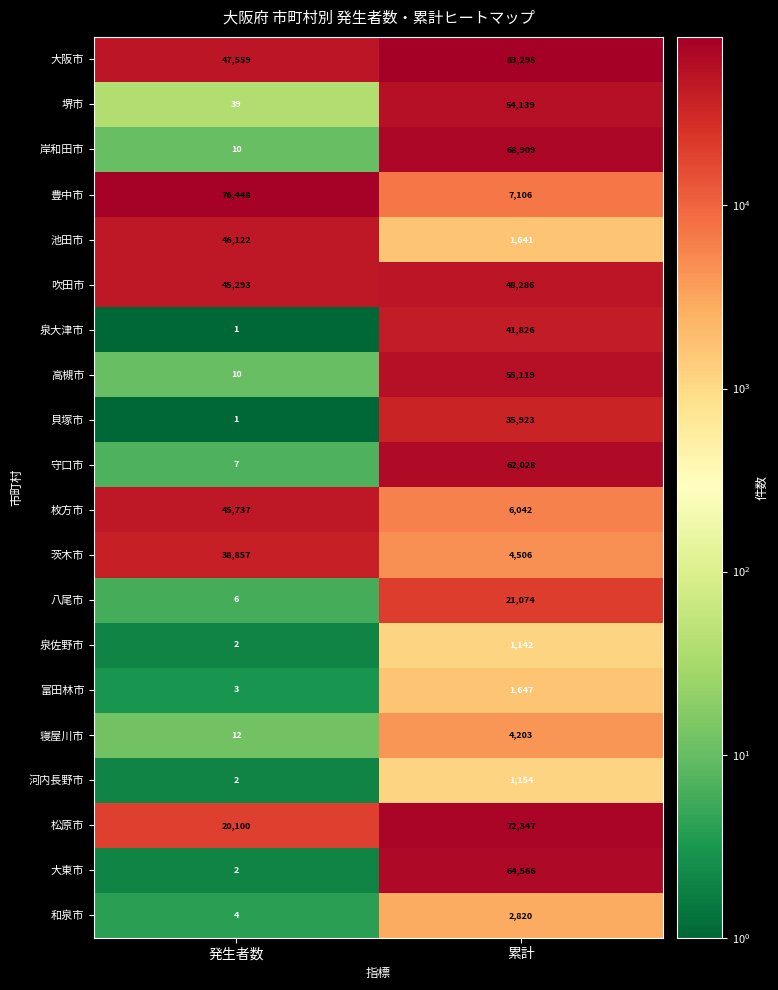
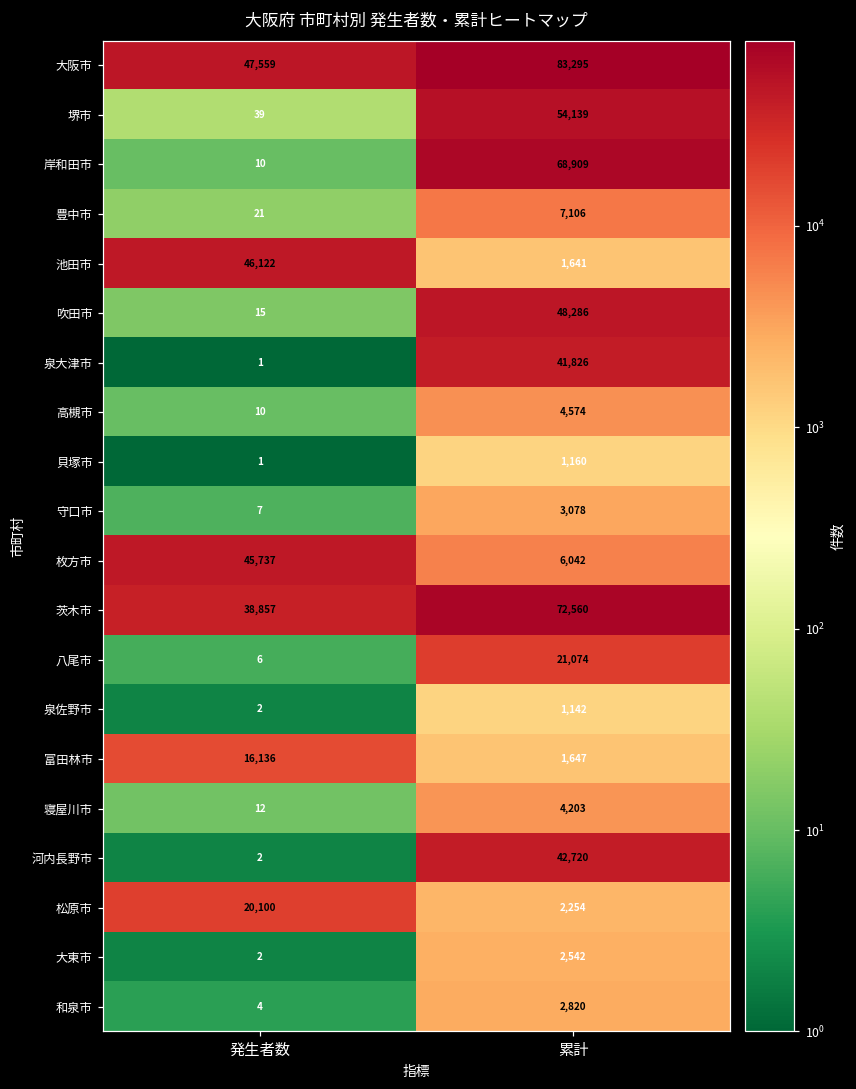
  {
    "大阪市": {
      "発生者数": "47,559",
      "累計": "83,295"
    },
    "堺市": {
      "発生者数": "39",
      "累計": "54,139"
    },
    "岸和田市": {
      "発生者数": "10",
      "累計": "68,909"
    },
    "豊中市": {
-     "発生者数": "76,448",
+     "発生者数": "21",
      "累計": "7,106"
    },
    "池田市": {
      "発生者数": "46,122",
      "累計": "1,641"
    },
    "吹田市": {
-     "発生者数": "45,293",
+     "発生者数": "15",
      "累計": "48,286"
    },
    "泉大津市": {
      "発生者数": "1",
      "累計": "41,826"
    },
    "高槻市": {
      "発生者数": "10",
-     "累計": "55,119"
+     "累計": "4,574"
    },
    "貝塚市": {
      "発生者数": "1",
-     "累計": "35,923"
+     "累計": "1,160"
    },
    "守口市": {
      "発生者数": "7",
-     "累計": "62,028"
+     "累計": "3,078"
    },
    "枚方市": {
      "発生者数": "45,737",
      "累計": "6,042"
    },
    "茨木市": {
      "発生者数": "38,857",
-     "累計": "4,506"
+     "累計": "72,560"
    },
    "八尾市": {
      "発生者数": "6",
      "累計": "21,074"
    },
    "泉佐野市": {
      "発生者数": "2",
      "累計": "1,142"
    },
    "富田林市": {
-     "発生者数": "3",
+     "発生者数": "16,136",
      "累計": "1,647"
    },
    "寝屋川市": {
      "発生者数": "12",
      "累計": "4,203"
    },
    "河内長野市": {
      "発生者数": "2",
-     "累計": "1,154"
+     "累計": "42,720"
    },
    "松原市": {
      "発生者数": "20,100",
-     "累計": "72,347"
+     "累計": "2,254"
    },
    "大東市": {
      "発生者数": "2",
-     "累計": "64,566"
+     "累計": "2,542"
    },
    "和泉市": {
      "発生者数": "4",
      "累計": "2,820"
    }
  }
